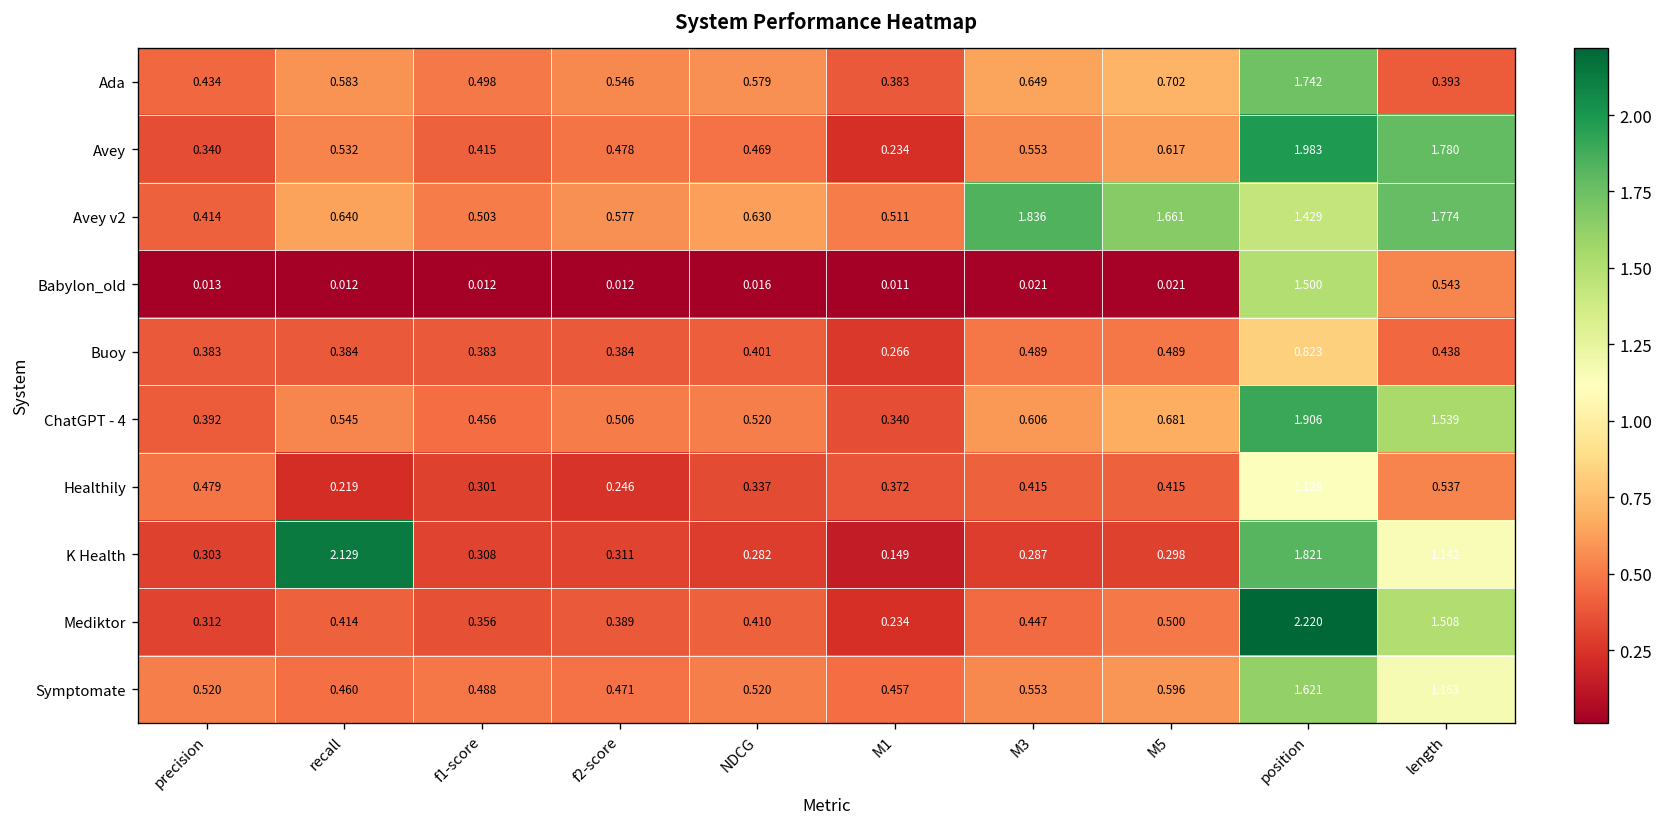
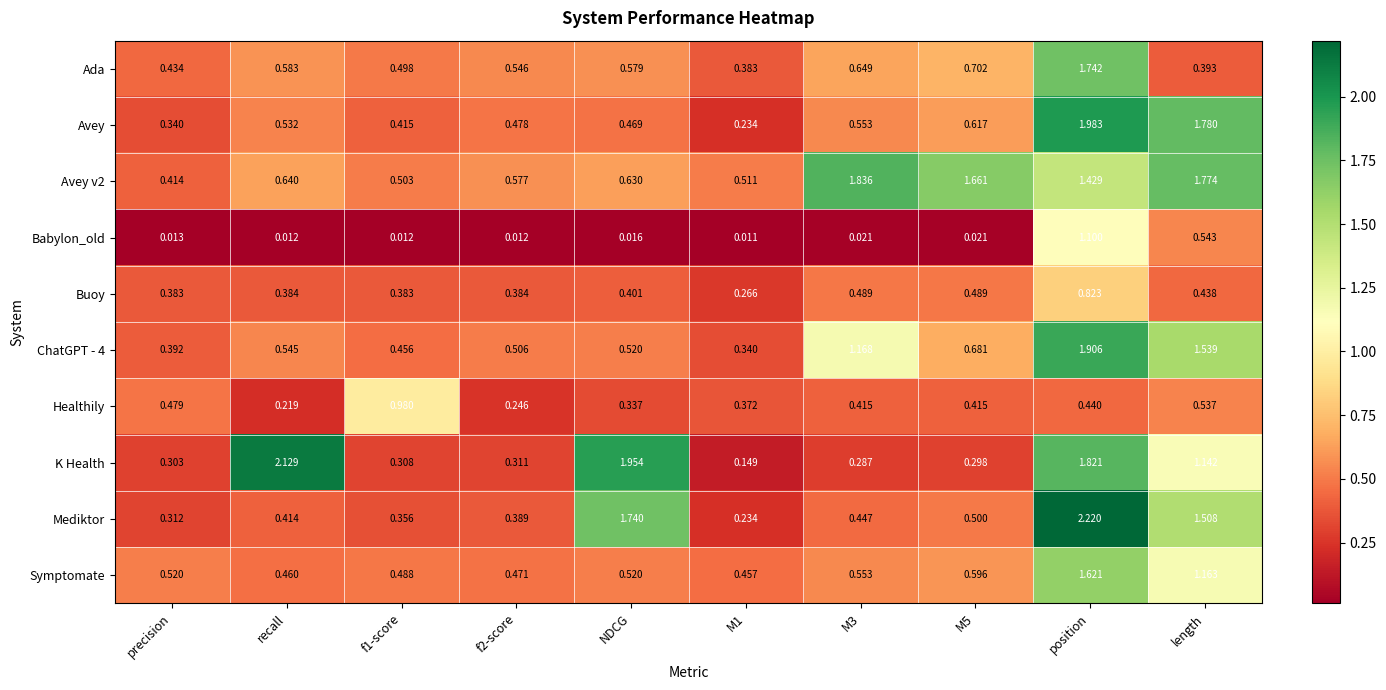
  {
    "Ada": {
      "precision": 0.434,
      "recall": 0.583,
      "f1-score": 0.498,
      "f2-score": 0.546,
      "NDCG": 0.579,
      "M1": 0.383,
      "M3": 0.649,
      "M5": 0.702,
      "position": 1.742,
      "length": 0.393
    },
    "Avey": {
      "precision": 0.340,
      "recall": 0.532,
      "f1-score": 0.415,
      "f2-score": 0.478,
      "NDCG": 0.469,
      "M1": 0.234,
      "M3": 0.553,
      "M5": 0.617,
      "position": 1.983,
      "length": 1.780
    },
    "Avey v2": {
      "precision": 0.414,
      "recall": 0.640,
      "f1-score": 0.503,
      "f2-score": 0.577,
      "NDCG": 0.630,
      "M1": 0.511,
      "M3": 1.836,
      "M5": 1.661,
      "position": 1.429,
      "length": 1.774
    },
    "Babylon_old": {
      "precision": 0.013,
      "recall": 0.012,
      "f1-score": 0.012,
      "f2-score": 0.012,
      "NDCG": 0.016,
      "M1": 0.011,
      "M3": 0.021,
      "M5": 0.021,
-     "position": 1.500,
+     "position": 1.100,
      "length": 0.543
    },
    "Buoy": {
      "precision": 0.383,
      "recall": 0.384,
      "f1-score": 0.383,
      "f2-score": 0.384,
      "NDCG": 0.401,
      "M1": 0.266,
      "M3": 0.489,
      "M5": 0.489,
      "position": 0.823,
      "length": 0.438
    },
    "ChatGPT - 4": {
      "precision": 0.392,
      "recall": 0.545,
      "f1-score": 0.456,
      "f2-score": 0.506,
      "NDCG": 0.520,
      "M1": 0.340,
-     "M3": 0.606,
+     "M3": 1.168,
      "M5": 0.681,
      "position": 1.906,
      "length": 1.539
    },
    "Healthily": {
      "precision": 0.479,
      "recall": 0.219,
-     "f1-score": 0.301,
+     "f1-score": 0.980,
      "f2-score": 0.246,
      "NDCG": 0.337,
      "M1": 0.372,
      "M3": 0.415,
      "M5": 0.415,
-     "position": 1.128,
+     "position": 0.440,
      "length": 0.537
    },
    "K Health": {
      "precision": 0.303,
      "recall": 2.129,
      "f1-score": 0.308,
      "f2-score": 0.311,
-     "NDCG": 0.282,
+     "NDCG": 1.954,
      "M1": 0.149,
      "M3": 0.287,
      "M5": 0.298,
      "position": 1.821,
      "length": 1.142
    },
    "Mediktor": {
      "precision": 0.312,
      "recall": 0.414,
      "f1-score": 0.356,
      "f2-score": 0.389,
-     "NDCG": 0.410,
+     "NDCG": 1.740,
      "M1": 0.234,
      "M3": 0.447,
      "M5": 0.500,
      "position": 2.220,
      "length": 1.508
    },
    "Symptomate": {
      "precision": 0.520,
      "recall": 0.460,
      "f1-score": 0.488,
      "f2-score": 0.471,
      "NDCG": 0.520,
      "M1": 0.457,
      "M3": 0.553,
      "M5": 0.596,
      "position": 1.621,
      "length": 1.163
    }
  }
